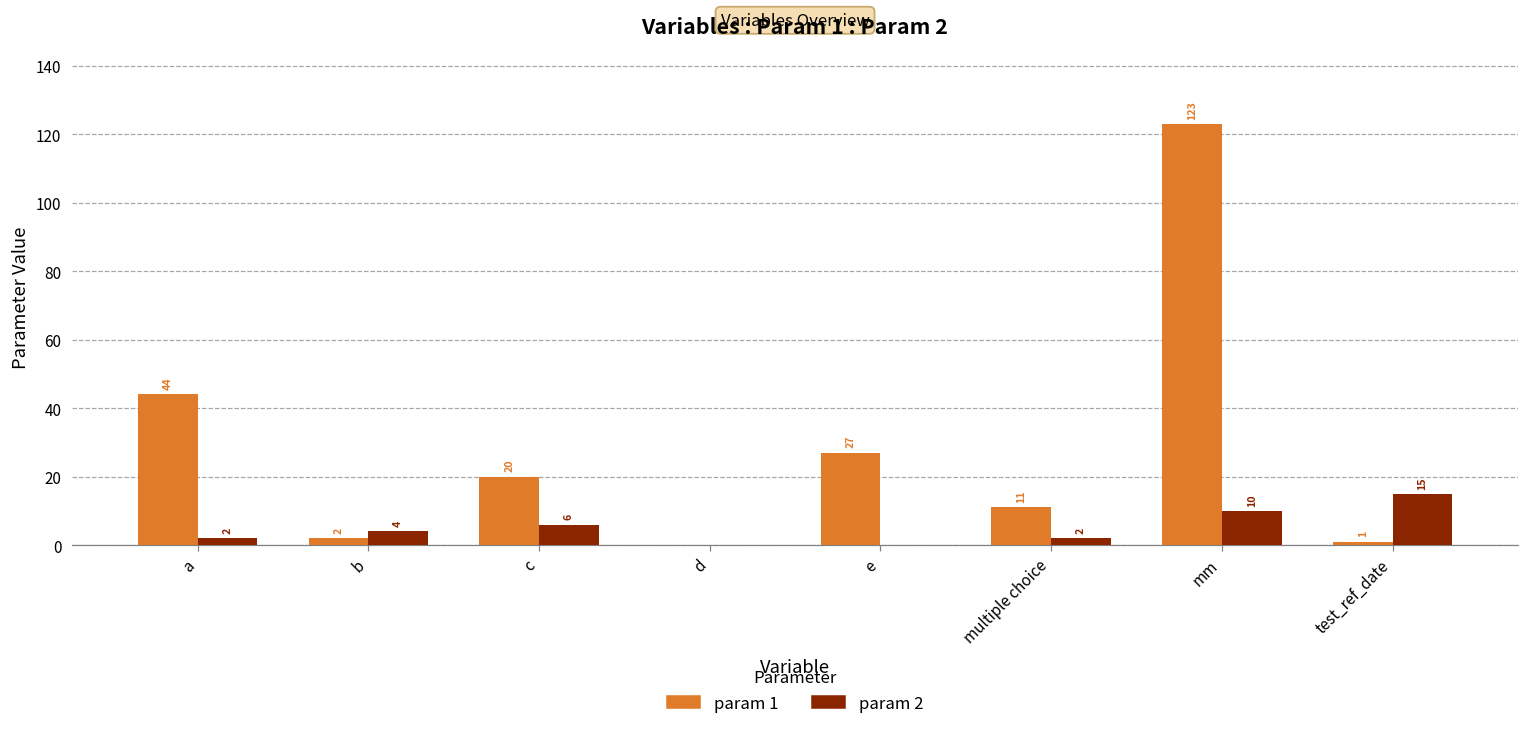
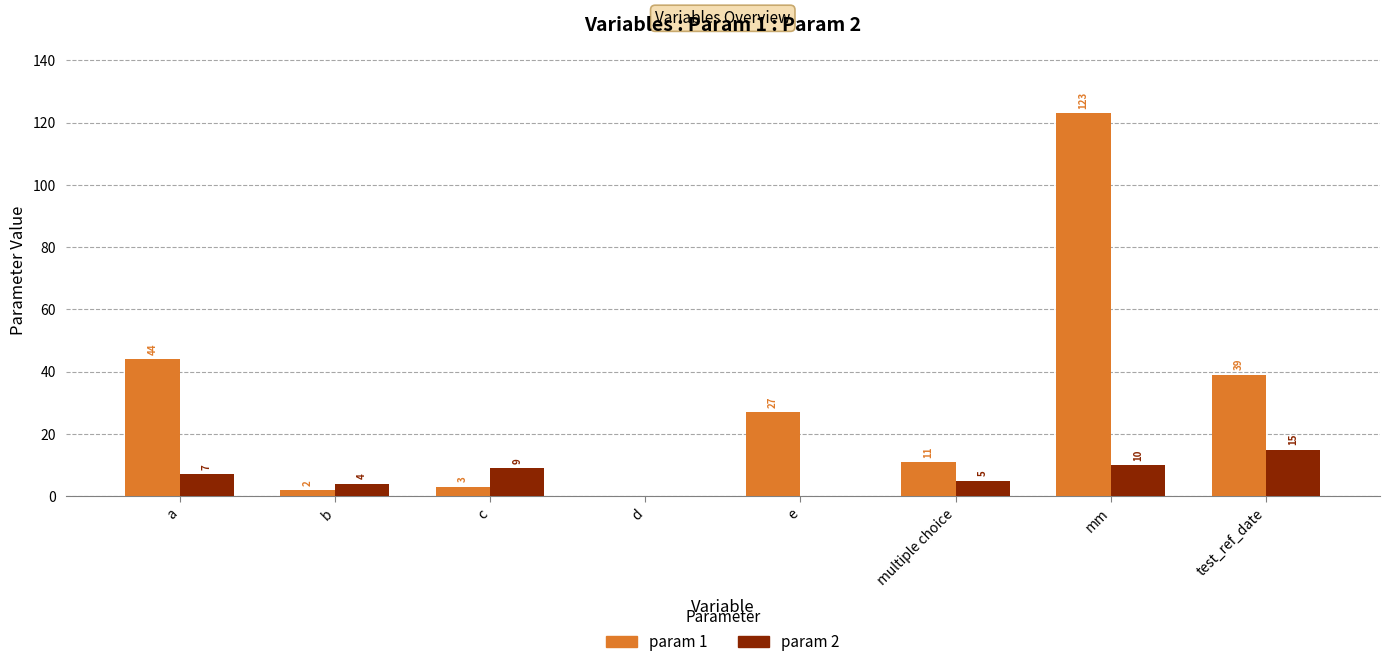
  {
    "param 1": {
      "a": 44,
      "b": 2,
-     "c": 20,
+     "c": 3,
      "e": 27,
      "multiple choice": 11,
      "mm": 123,
-     "test_ref_date": 1
+     "test_ref_date": 39
    },
    "param 2": {
-     "a": 2,
+     "a": 7,
      "b": 4,
-     "c": 6,
-     "multiple choice": 2,
+     "c": 9,
+     "multiple choice": 5,
      "mm": 10,
      "test_ref_date": 15
    }
  }
